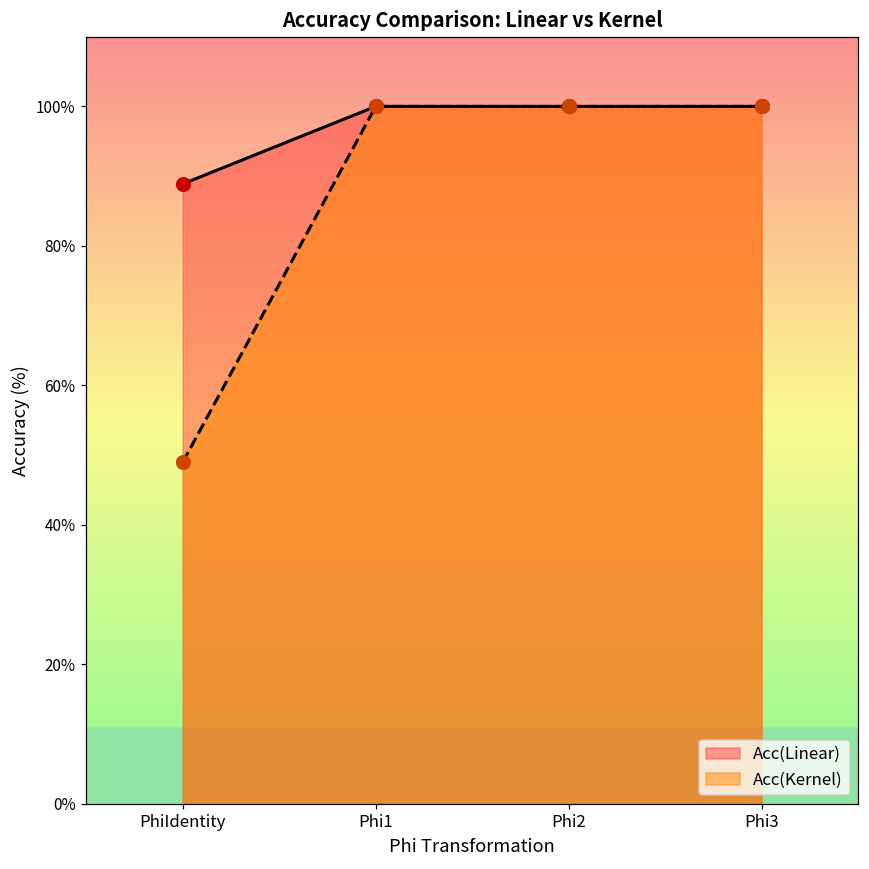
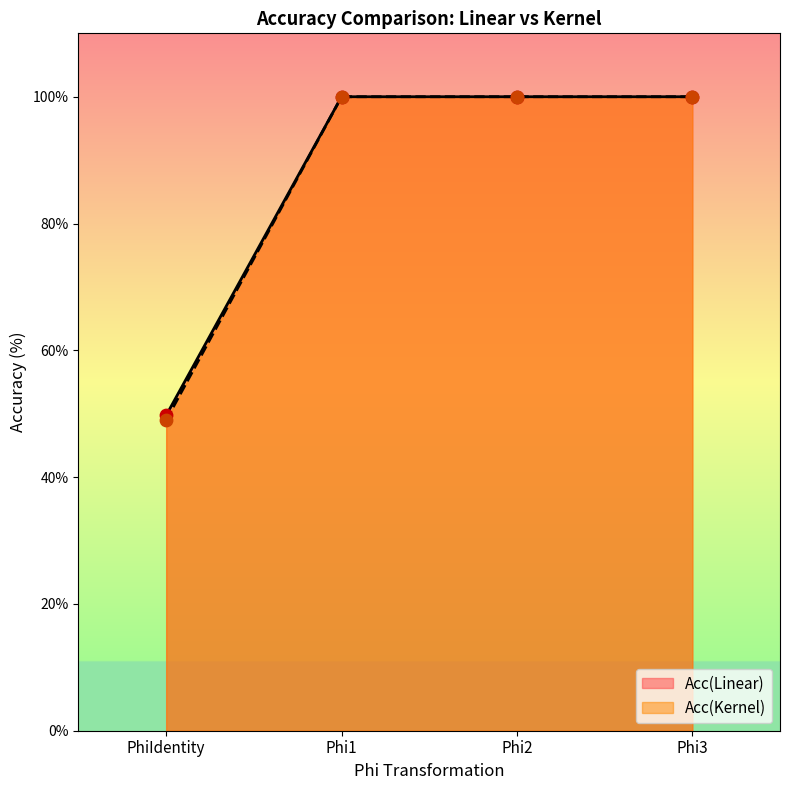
  {
    "Acc(Linear)": {
-     "PhiIdentity": "89%"
+     "PhiIdentity": "50%"
    },
    "Acc(Kernel)": {
      "PhiIdentity": "49%"
    }
  }
